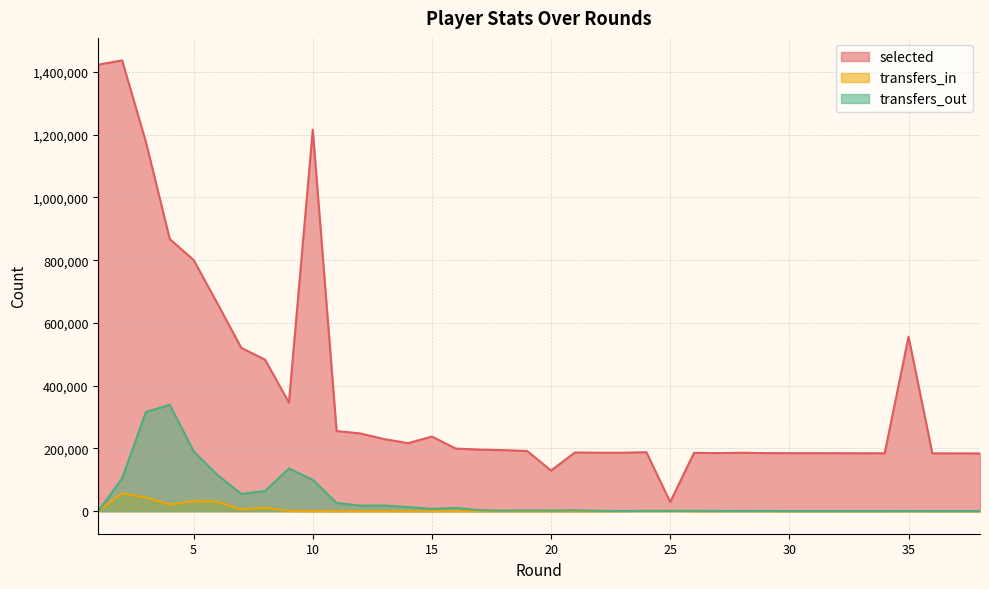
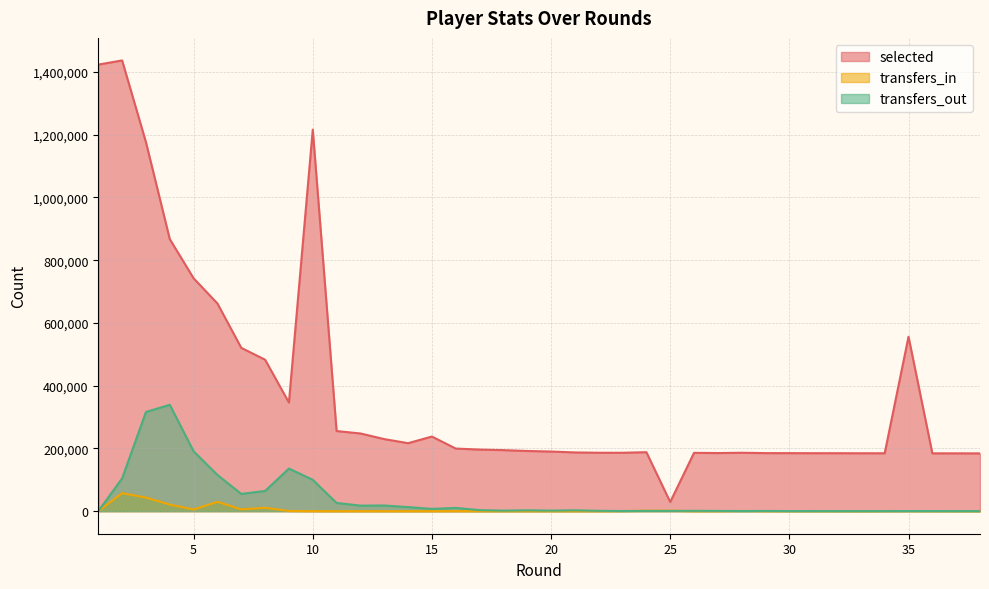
  {
    "selected": {
-     "5": "800,000",
+     "5": "740,000",
      "10": "1,220,000",
      "15": "240,000",
-     "20": "130,000",
+     "20": "190,000",
      "25": "30,000",
      "30": "180,000",
      "35": "560,000"
    },
    "transfers_in": {
-     "5": "30,000",
+     "5": "10,000",
      "10": "0"
    },
    "transfers_out": {
      "5": "190,000",
      "10": "100,000"
    }
  }
